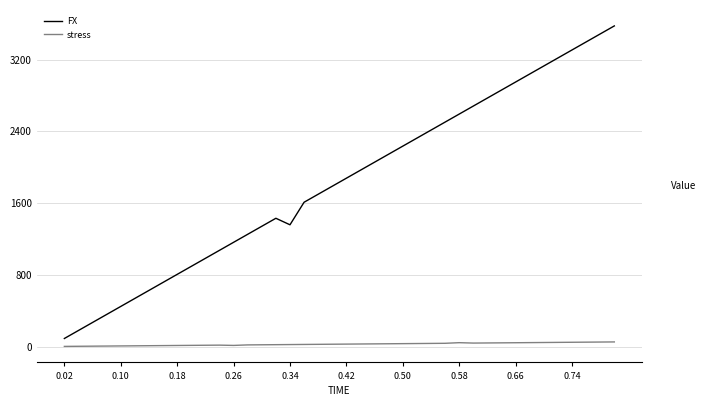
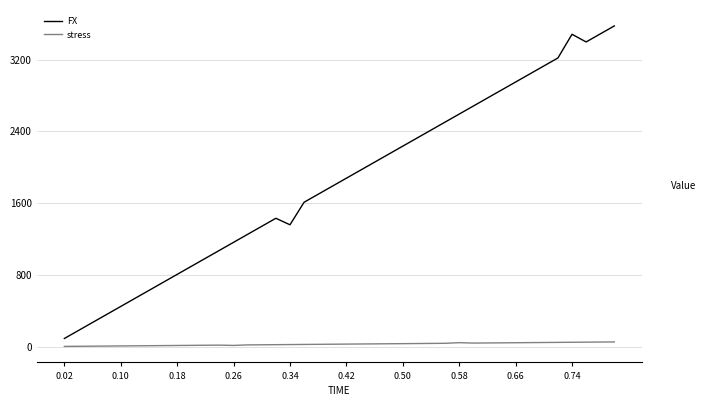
  {
    "FX": {
      "0.02": 100,
      "0.10": 400,
      "0.18": 800,
      "0.26": 1200,
      "0.34": 1400,
      "0.42": 1900,
      "0.50": 2200,
      "0.58": 2600,
      "0.66": 3000,
-     "0.74": 3300
+     "0.74": 3500
    },
    "stress": {
      "0.02": 0,
      "0.10": 0,
      "0.18": 0,
      "0.26": 0,
      "0.34": 0,
      "0.42": 0,
      "0.50": 0,
      "0.58": 0,
      "0.66": 0,
      "0.74": 0
    }
  }
